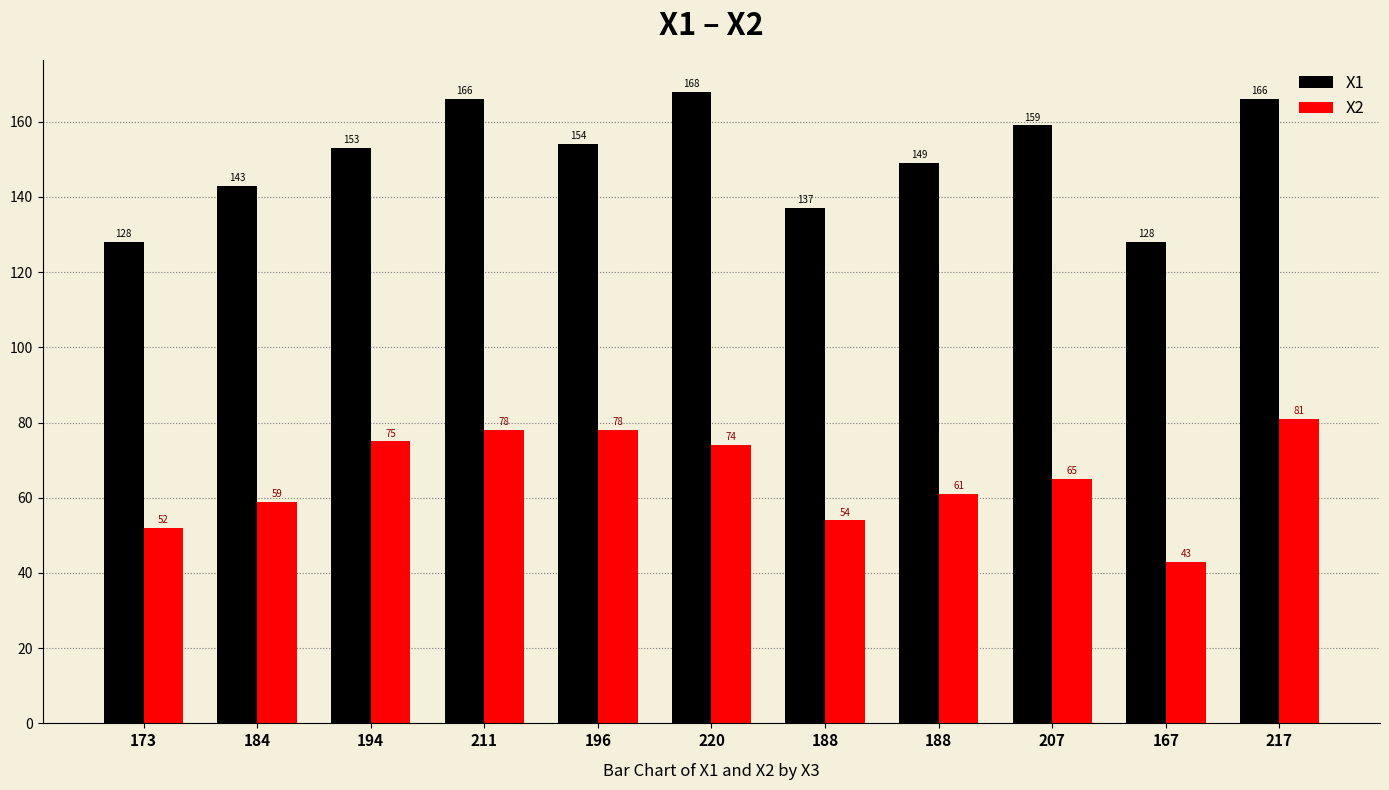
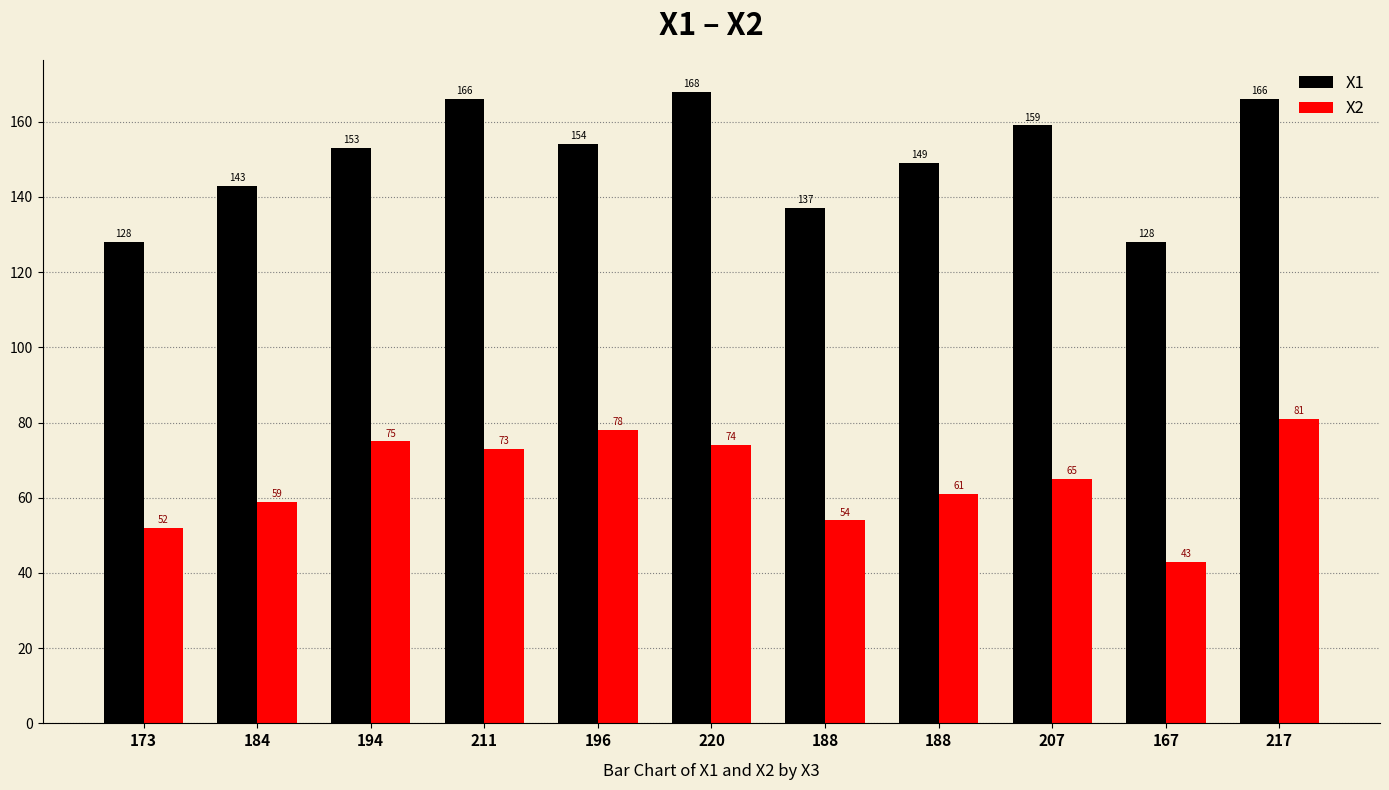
  {
    "X1": {
      "173": 128,
      "184": 143,
      "194": 153,
      "211": 166,
      "196": 154,
      "220": 168,
      "207": 159,
      "167": 128,
      "217": 166
    },
    "X2": {
      "173": 52,
      "184": 59,
      "194": 75,
-     "211": 78,
+     "211": 73,
      "196": 78,
      "220": 74,
      "207": 65,
      "167": 43,
      "217": 81
    }
  }
